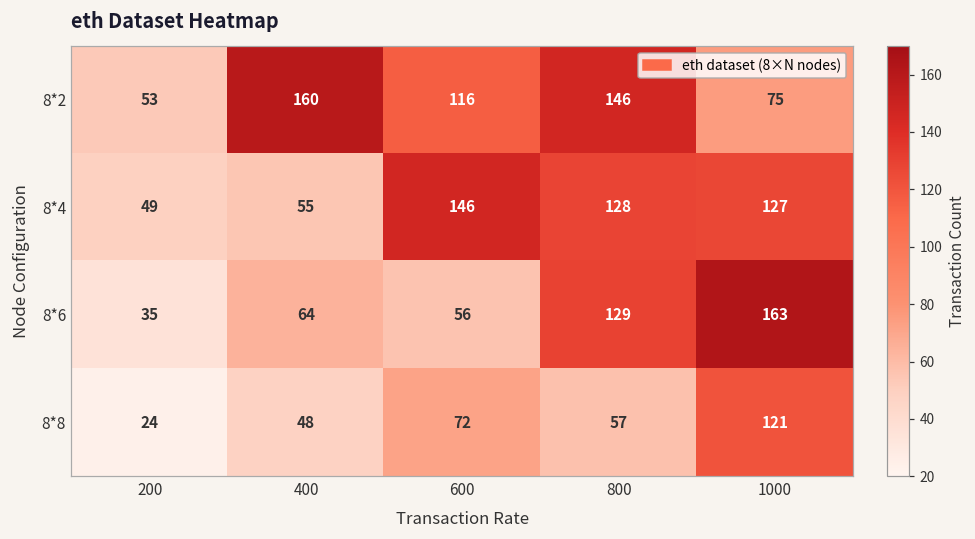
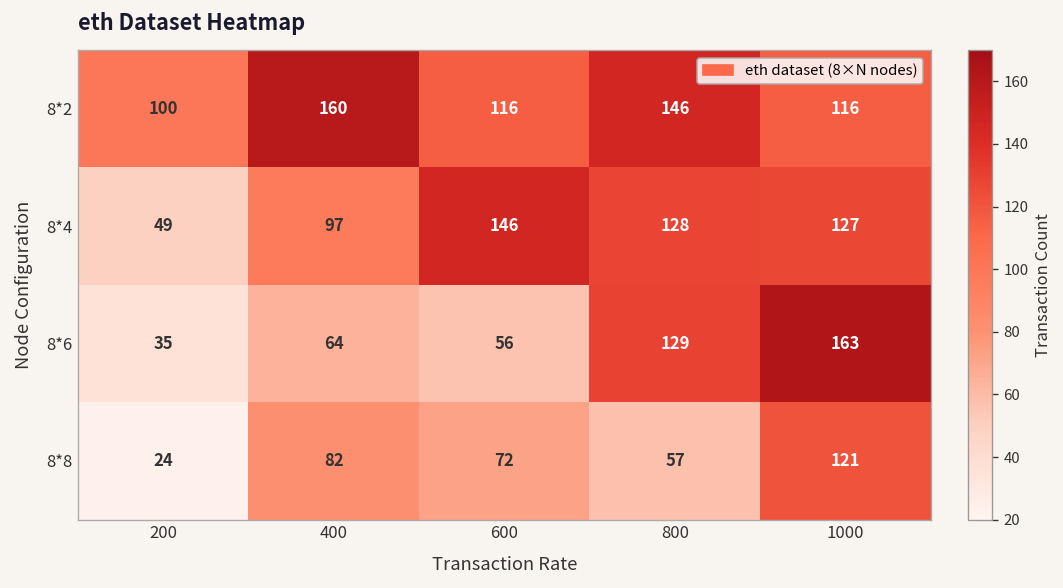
  {
    "8*2": {
-     "200": 53,
+     "200": 100,
      "400": 160,
      "600": 116,
      "800": 146,
-     "1000": 75
+     "1000": 116
    },
    "8*4": {
      "200": 49,
-     "400": 55,
+     "400": 97,
      "600": 146,
      "800": 128,
      "1000": 127
    },
    "8*6": {
      "200": 35,
      "400": 64,
      "600": 56,
      "800": 129,
      "1000": 163
    },
    "8*8": {
      "200": 24,
-     "400": 48,
+     "400": 82,
      "600": 72,
      "800": 57,
      "1000": 121
    }
  }
